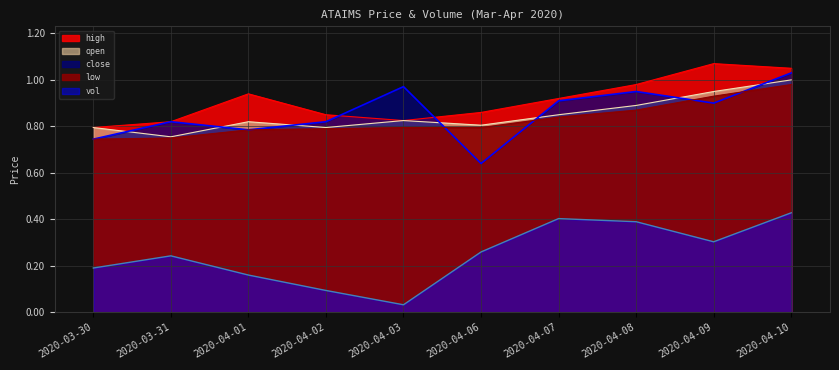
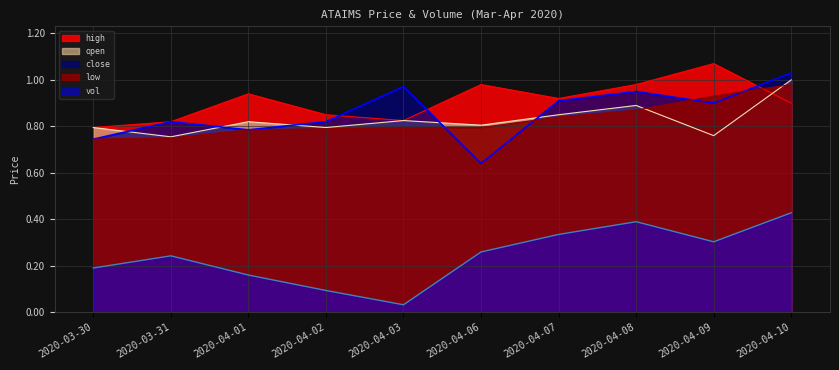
  {
    "high": {
      "2020-04-01": 0.94,
      "2020-04-02": 0.85,
-     "2020-04-06": 0.86,
+     "2020-04-06": 0.98,
      "2020-04-08": 0.98,
      "2020-04-09": 1.07,
-     "2020-04-10": 1.05
+     "2020-04-10": 0.90
    },
    "open": {
      "2020-04-01": 0.82,
      "2020-04-08": 0.89,
-     "2020-04-09": 0.95,
+     "2020-04-09": 0.76,
      "2020-04-10": 1.00
    },
    "close": {
      "2020-04-02": 0.82,
      "2020-04-03": 0.97,
      "2020-04-06": 0.64,
      "2020-04-08": 0.95,
      "2020-04-09": 0.90,
      "2020-04-10": 1.03
    },
    "low": {
      "2020-04-03": 0.80,
      "2020-04-08": 0.87,
      "2020-04-09": 0.93,
      "2020-04-10": 0.98
    },
    "vol": {
      "2020-03-30": 0.19,
      "2020-03-31": 0.24,
      "2020-04-01": 0.16,
      "2020-04-02": 0.09,
      "2020-04-03": 0.03,
      "2020-04-06": 0.26,
-     "2020-04-07": 0.40,
+     "2020-04-07": 0.33,
      "2020-04-08": 0.39,
      "2020-04-09": 0.30,
      "2020-04-10": 0.43
    }
  }
